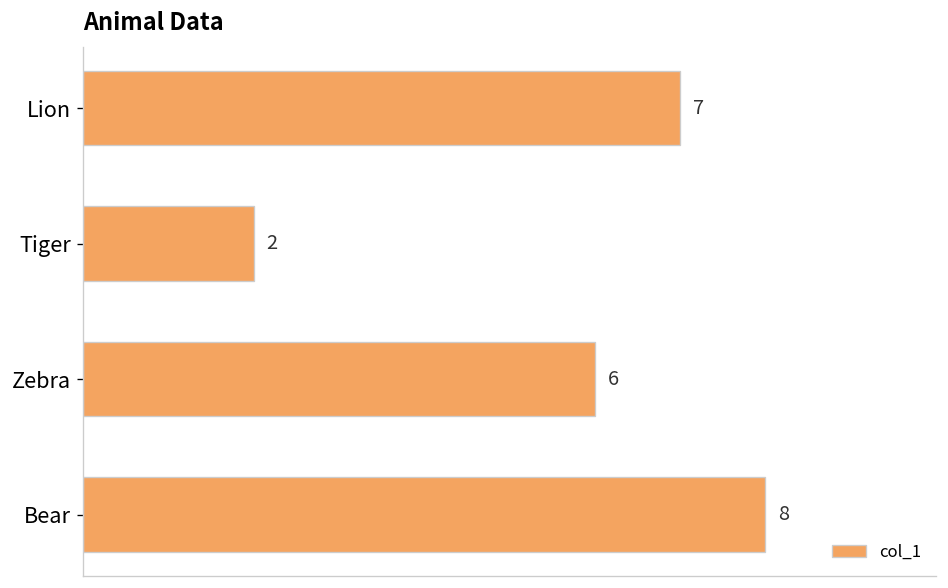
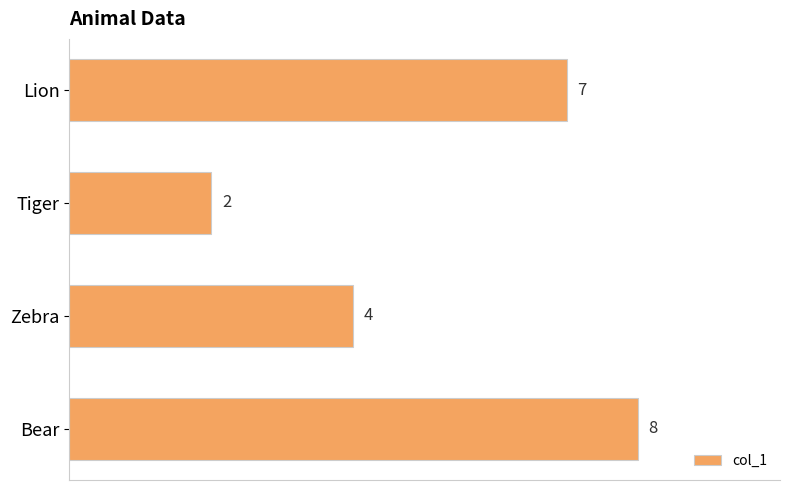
  {
    "Lion": 7,
    "Tiger": 2,
-   "Zebra": 6,
+   "Zebra": 4,
    "Bear": 8
  }
